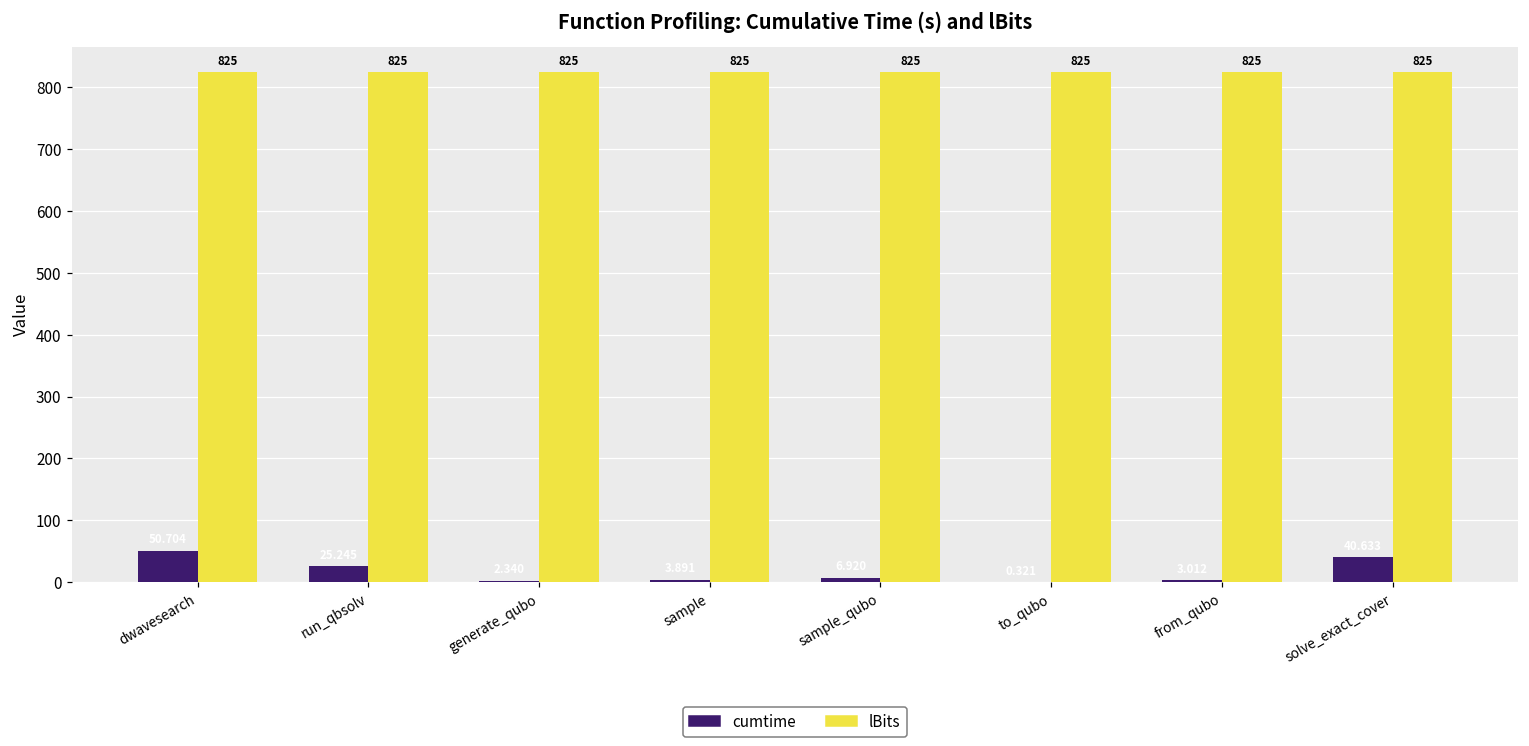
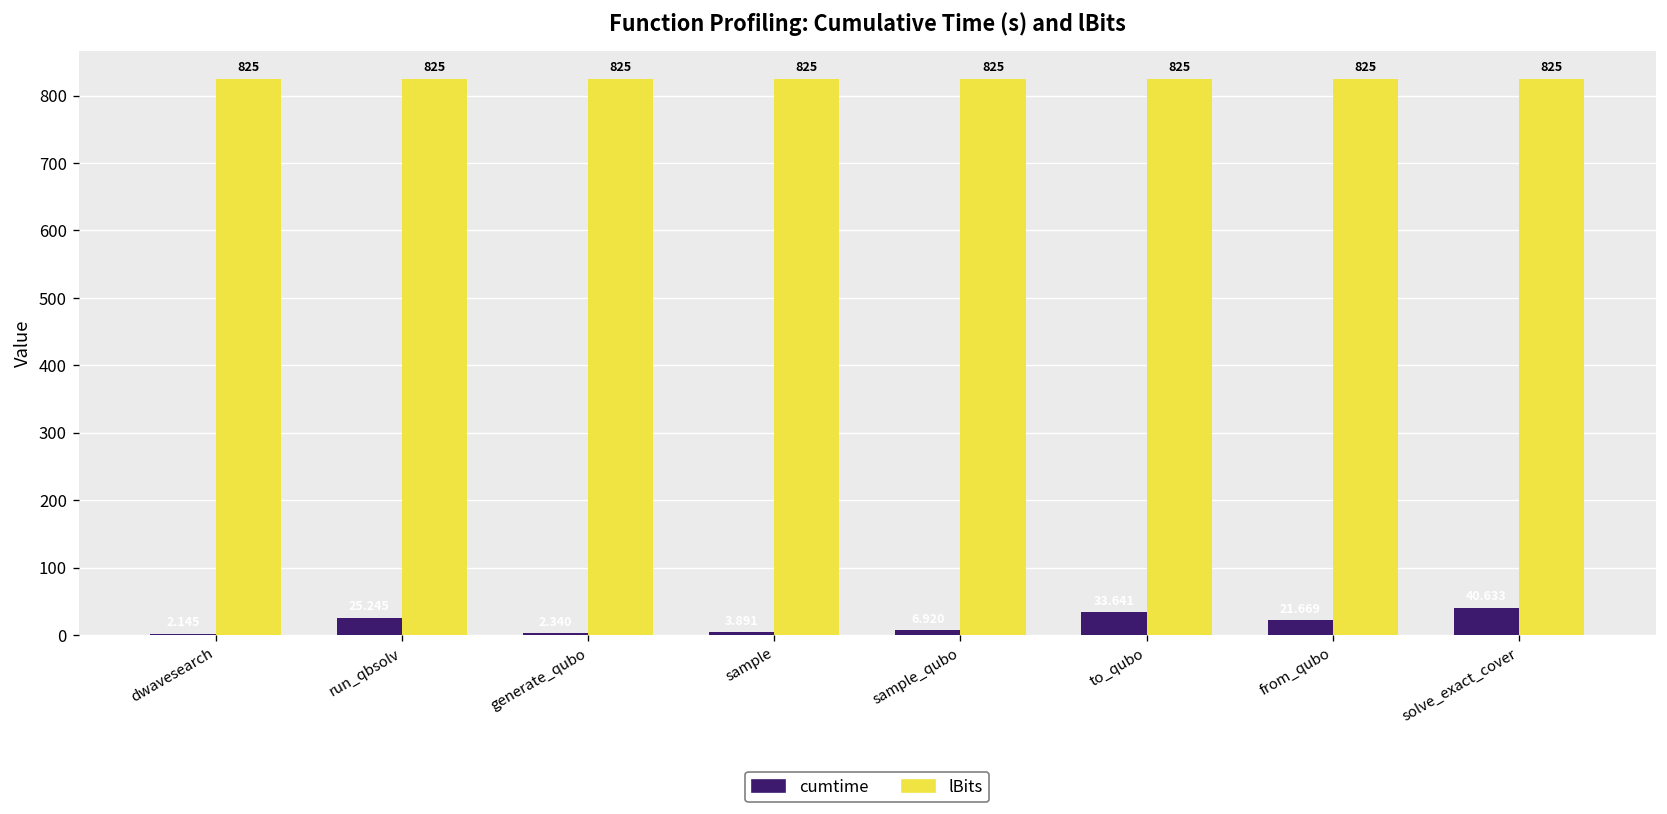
  {
    "cumtime": {
-     "dwavesearch": 50,
+     "dwavesearch": 0,
      "run_qbsolv": 30,
      "sample_qubo": 10,
-     "to_qubo": 0,
-     "from_qubo": 0,
+     "to_qubo": 30,
+     "from_qubo": 20,
      "solve_exact_cover": 40
    },
    "lBits": {
      "dwavesearch": 825,
      "run_qbsolv": 825,
      "generate_qubo": 825,
      "sample": 825,
      "sample_qubo": 825,
      "to_qubo": 825,
      "from_qubo": 825,
      "solve_exact_cover": 825
    }
  }
